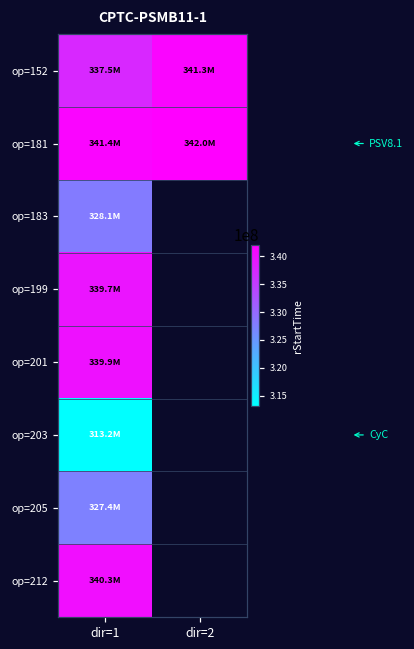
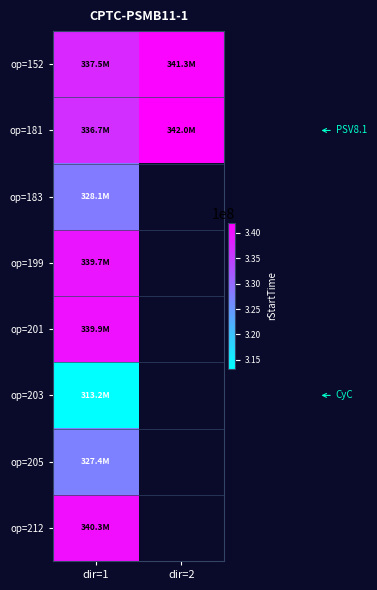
  {
    "op=152": {
      "dir=1": "337.5M",
      "dir=2": "341.3M"
    },
    "op=181": {
-     "dir=1": "341.4M",
+     "dir=1": "336.7M",
      "dir=2": "342.0M"
    },
    "op=183": {
      "dir=1": "328.1M"
    },
    "op=199": {
      "dir=1": "339.7M"
    },
    "op=201": {
      "dir=1": "339.9M"
    },
    "op=203": {
      "dir=1": "313.2M"
    },
    "op=205": {
      "dir=1": "327.4M"
    },
    "op=212": {
      "dir=1": "340.3M"
    }
  }
